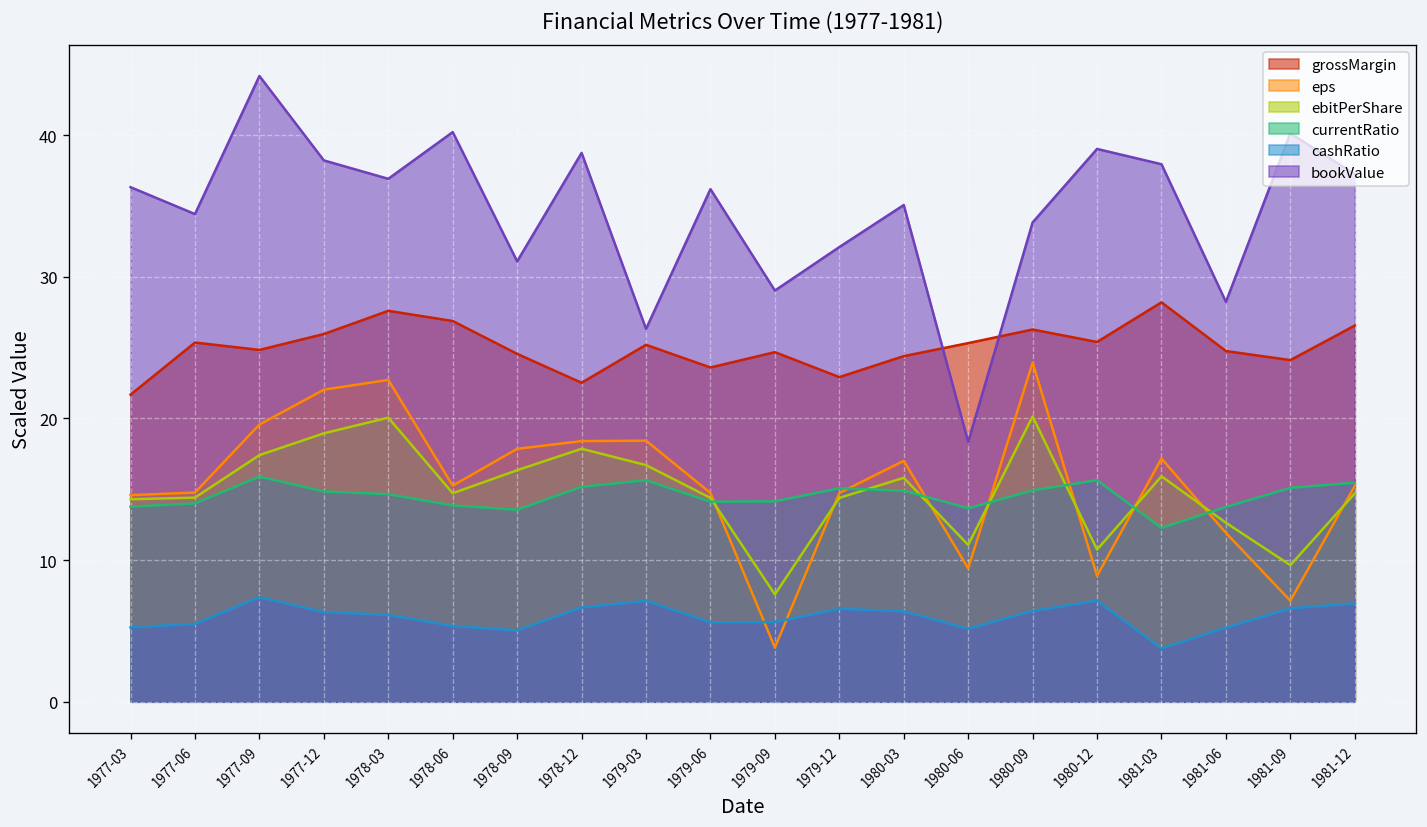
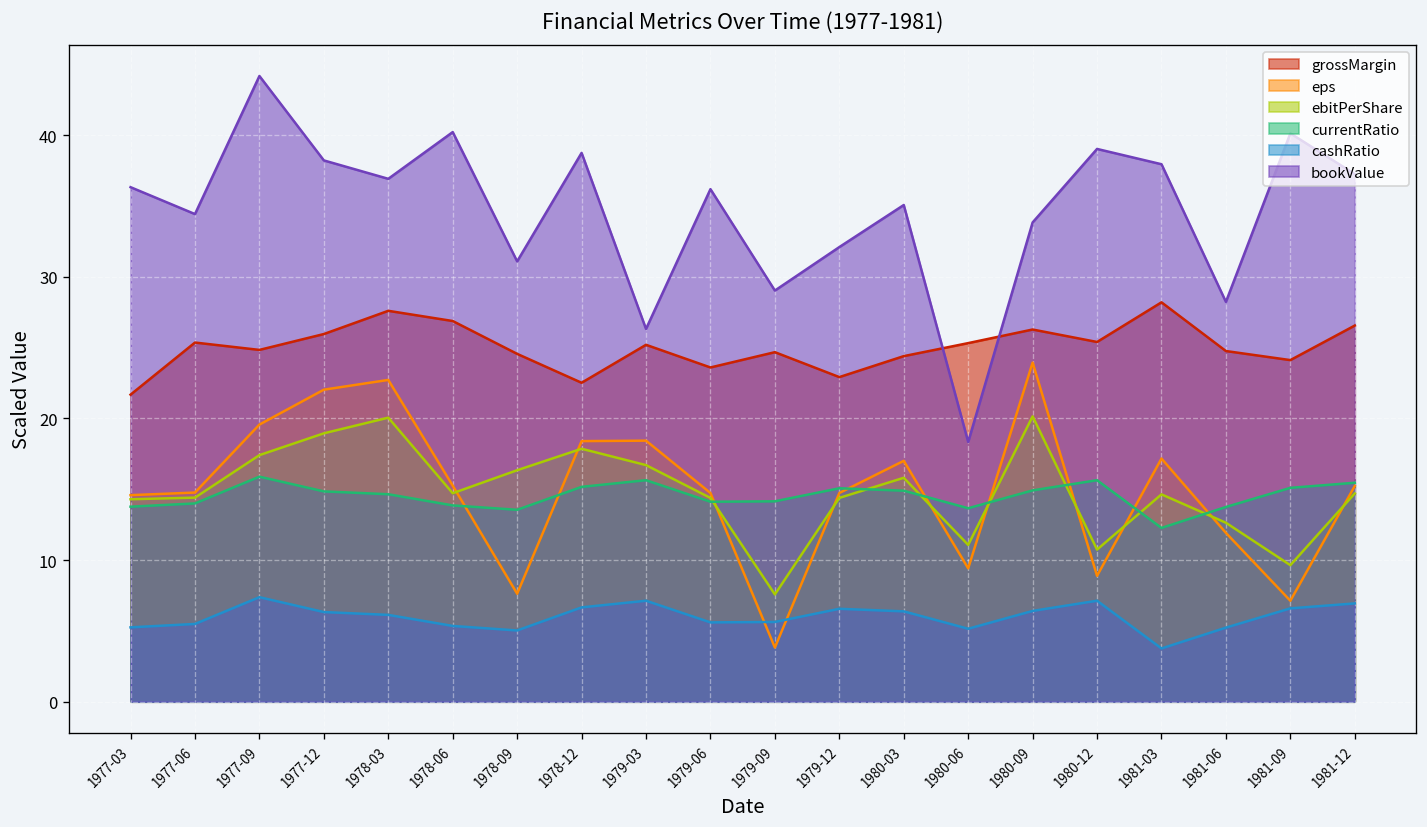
  {
    "grossMargin": {
      "1977-03": 21.7,
      "1977-06": 25.4,
      "1977-09": 24.8,
      "1977-12": 26.0,
      "1978-03": 27.6,
      "1978-06": 26.9,
      "1978-09": 24.6,
      "1978-12": 22.5,
      "1979-03": 25.2,
      "1979-06": 23.6,
      "1979-09": 24.7,
      "1979-12": 22.9,
      "1980-03": 24.4,
      "1980-06": 25.3,
      "1980-09": 26.3,
      "1980-12": 25.4,
      "1981-03": 28.2,
      "1981-06": 24.8,
      "1981-09": 24.1,
      "1981-12": 26.6
    },
    "eps": {
      "1977-03": 14.6,
      "1977-06": 14.8,
      "1977-09": 19.6,
      "1977-12": 22.0,
      "1978-03": 22.7,
      "1978-06": 15.3,
-     "1978-09": 17.9,
+     "1978-09": 7.6,
      "1978-12": 18.4,
      "1979-03": 18.4,
      "1979-06": 14.7,
      "1979-09": 3.8,
      "1979-12": 14.7,
      "1980-03": 17.0,
      "1980-06": 9.4,
      "1980-09": 23.9,
      "1980-12": 8.9,
      "1981-03": 17.2,
      "1981-06": 11.9,
      "1981-09": 7.1,
      "1981-12": 15.2
    },
    "ebitPerShare": {
      "1977-03": 14.3,
      "1977-06": 14.4,
      "1977-09": 17.4,
      "1977-12": 19.0,
      "1978-03": 20.1,
      "1978-06": 14.7,
      "1978-09": 16.3,
      "1978-12": 17.9,
      "1979-03": 16.7,
      "1979-06": 14.4,
      "1979-09": 7.6,
      "1979-12": 14.4,
      "1980-03": 15.8,
      "1980-06": 11.1,
      "1980-09": 20.1,
      "1980-12": 10.7,
-     "1981-03": 15.9,
+     "1981-03": 14.6,
      "1981-06": 12.6,
      "1981-09": 9.6,
      "1981-12": 14.7
    },
    "currentRatio": {
      "1977-03": 13.8,
      "1977-06": 14.0,
      "1977-09": 15.9,
      "1977-12": 14.9,
      "1978-03": 14.7,
      "1978-06": 13.9,
      "1978-09": 13.6,
      "1978-12": 15.2,
      "1979-03": 15.6,
      "1979-06": 14.1,
      "1979-09": 14.2,
      "1979-12": 15.1,
      "1980-03": 14.9,
      "1980-06": 13.7,
      "1980-09": 14.9,
      "1980-12": 15.6,
      "1981-03": 12.3,
      "1981-06": 13.8,
      "1981-09": 15.1,
      "1981-12": 15.5
    },
    "cashRatio": {
      "1977-03": 5.3,
      "1977-06": 5.5,
      "1977-09": 7.4,
      "1977-12": 6.3,
      "1978-03": 6.1,
      "1978-06": 5.4,
      "1978-09": 5.0,
      "1978-12": 6.7,
      "1979-03": 7.1,
      "1979-06": 5.6,
      "1979-09": 5.6,
      "1979-12": 6.6,
      "1980-03": 6.4,
      "1980-06": 5.2,
      "1980-09": 6.4,
      "1980-12": 7.1,
      "1981-03": 3.8,
      "1981-06": 5.2,
      "1981-09": 6.6,
      "1981-12": 6.9
    },
    "bookValue": {
      "1977-03": 36.3,
      "1977-06": 34.4,
      "1977-09": 44.2,
      "1977-12": 38.2,
      "1978-03": 36.9,
      "1978-06": 40.2,
      "1978-09": 31.1,
      "1978-12": 38.8,
      "1979-03": 26.3,
      "1979-06": 36.2,
      "1979-09": 29.0,
      "1979-12": 32.1,
      "1980-03": 35.1,
      "1980-06": 18.3,
      "1980-09": 33.8,
      "1980-12": 39.0,
      "1981-03": 38.0,
      "1981-06": 28.2
    }
  }
